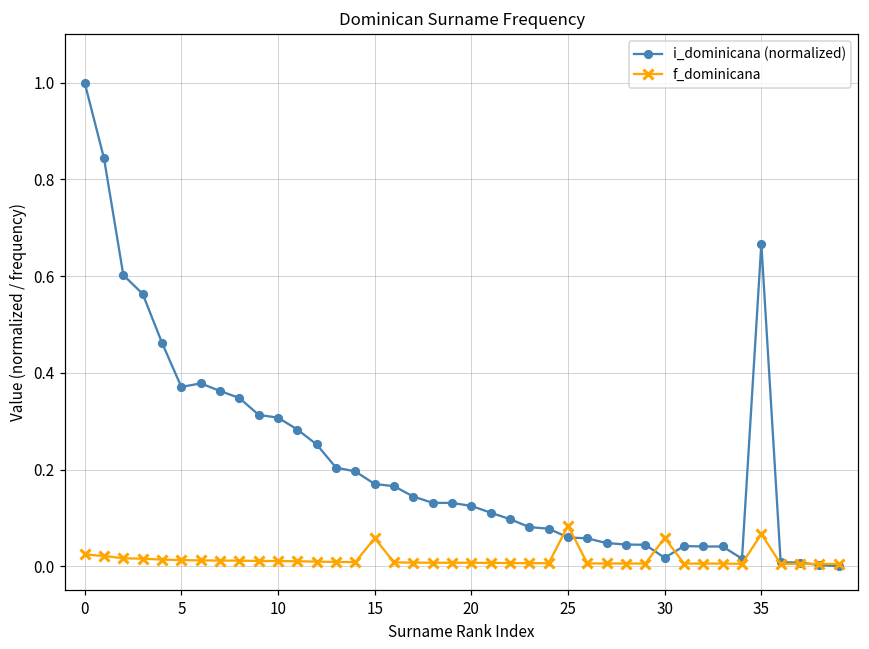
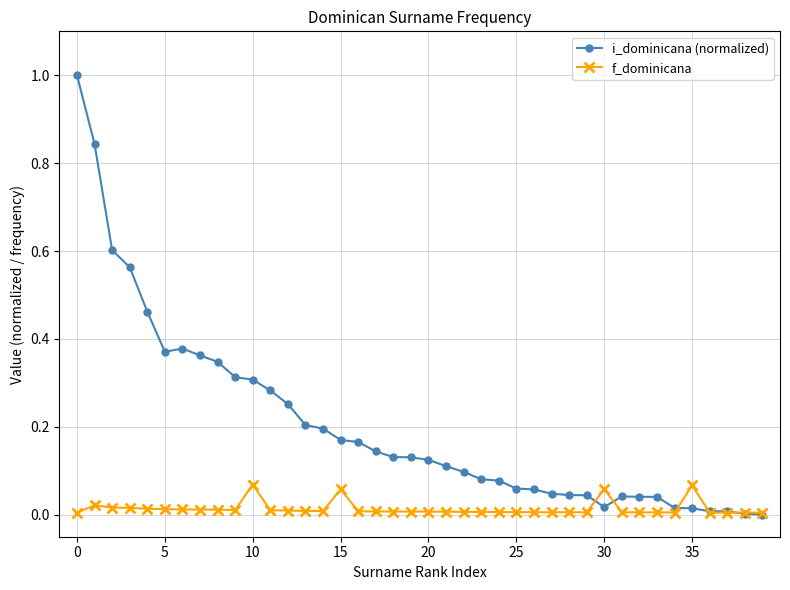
  {
    "i_dominicana (normalized)": {
      "0": 1.00,
      "5": 0.37,
      "10": 0.31,
      "15": 0.17,
      "20": 0.12,
      "25": 0.06,
      "30": 0.02,
-     "35": 0.67
+     "35": 0.01
    },
    "f_dominicana": {
-     "0": 0.02,
+     "0": 0.00,
      "5": 0.01,
-     "10": 0.01,
+     "10": 0.07,
      "15": 0.06,
      "20": 0.01,
-     "25": 0.08,
+     "25": 0.01,
      "30": 0.06,
      "35": 0.07
    }
  }
